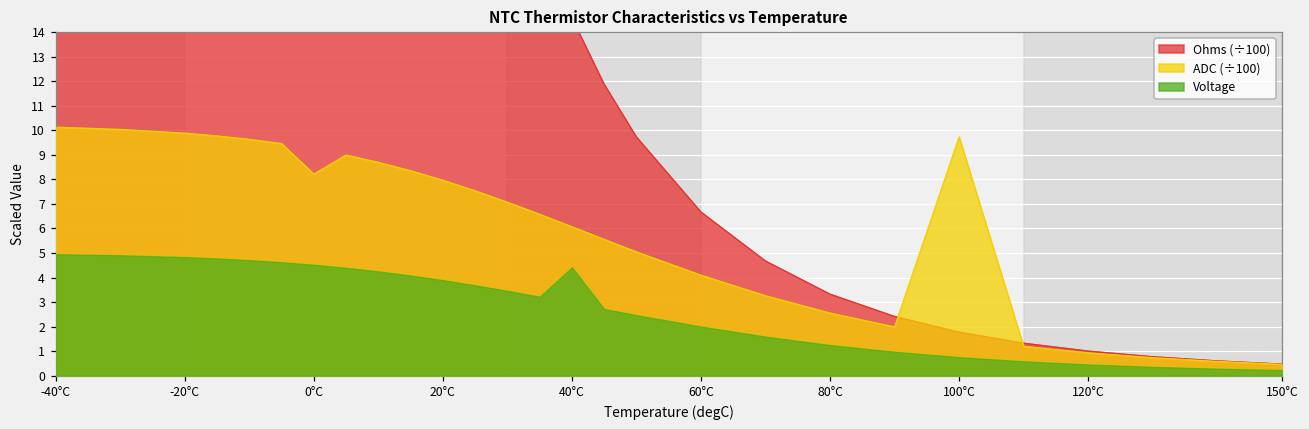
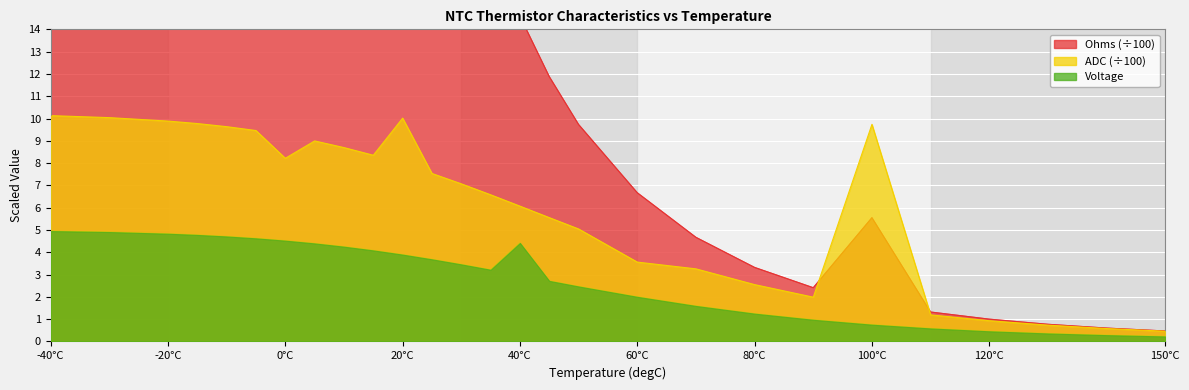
  {
    "Ohms (÷100)": {
      "60°C": 6.7,
      "80°C": 3.3,
-     "100°C": 1.8
+     "100°C": 5.6
    },
    "ADC (÷100)": {
      "-40°C": 10.1,
      "-20°C": 9.9,
      "0°C": 8.2,
-     "20°C": 8.0,
+     "20°C": 10.0,
      "40°C": 6.1,
-     "60°C": 4.1,
+     "60°C": 3.6,
      "80°C": 2.5,
      "100°C": 9.7
    },
    "Voltage": {
      "-40°C": 5.0,
      "-20°C": 4.8,
      "0°C": 4.5,
      "20°C": 3.9,
      "40°C": 4.4,
      "60°C": 2.0,
      "80°C": 1.2,
      "100°C": 0.8,
      "120°C": 0.5,
      "150°C": 0.2
    }
  }
